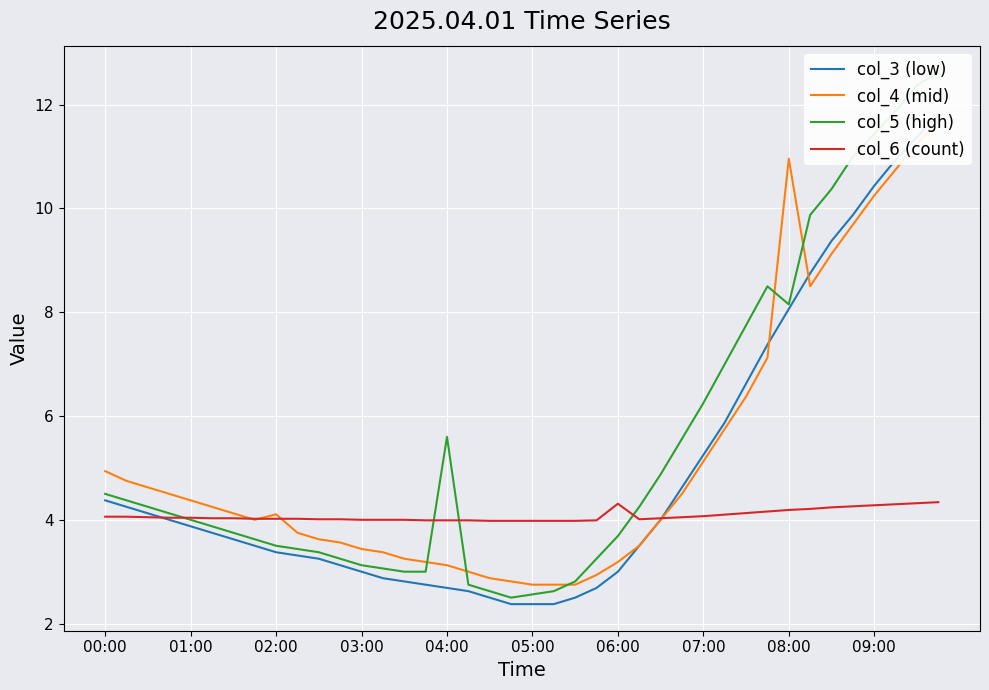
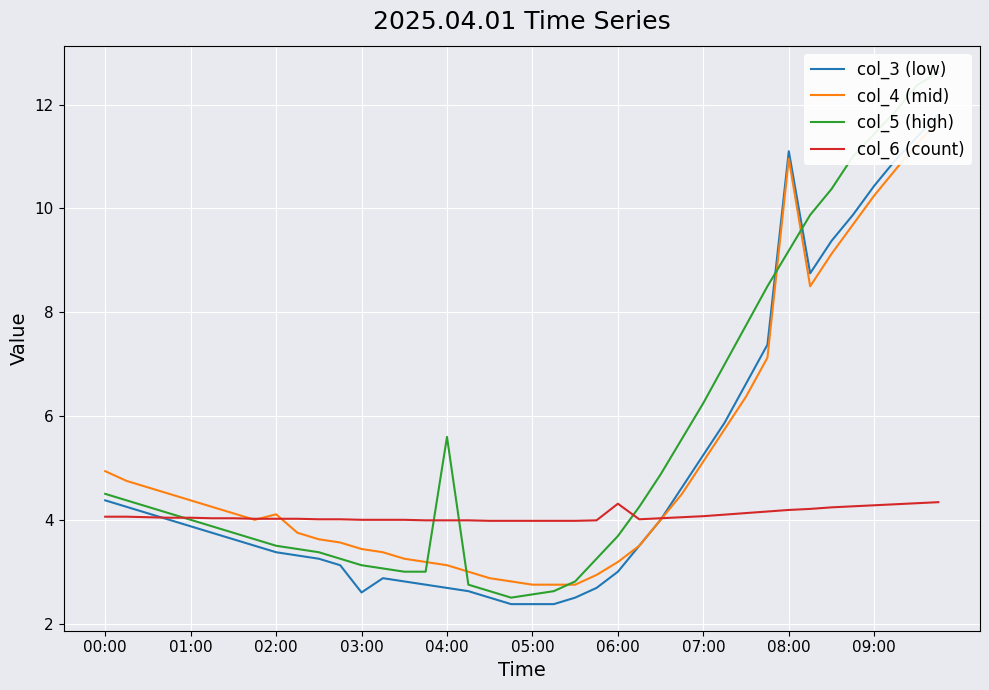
  {
    "col_3 (low)": {
      "00:00": 4.4,
      "01:00": 3.9,
      "02:00": 3.4,
-     "03:00": 3.0,
+     "03:00": 2.6,
      "04:00": 2.7,
      "05:00": 2.4,
      "06:00": 3.0,
      "07:00": 5.3,
-     "08:00": 8.1,
+     "08:00": 11.1,
      "09:00": 10.4
    },
    "col_4 (mid)": {
      "00:00": 4.9,
      "01:00": 4.4,
      "02:00": 4.1,
      "03:00": 3.4,
      "04:00": 3.1,
      "05:00": 2.8,
      "06:00": 3.2,
      "07:00": 5.1,
      "08:00": 11.0,
      "09:00": 10.3
    },
    "col_5 (high)": {
      "00:00": 4.5,
      "02:00": 3.5,
      "03:00": 3.1,
      "04:00": 5.6,
      "05:00": 2.6,
      "06:00": 3.7,
      "07:00": 6.3,
-     "08:00": 8.2
+     "08:00": 9.2
    },
    "col_6 (count)": {
      "00:00": 4.1,
      "02:00": 4.0,
      "03:00": 4.0,
      "04:00": 4.0,
      "05:00": 4.0,
      "06:00": 4.3,
      "07:00": 4.1,
      "08:00": 4.2,
      "09:00": 4.3
    }
  }
